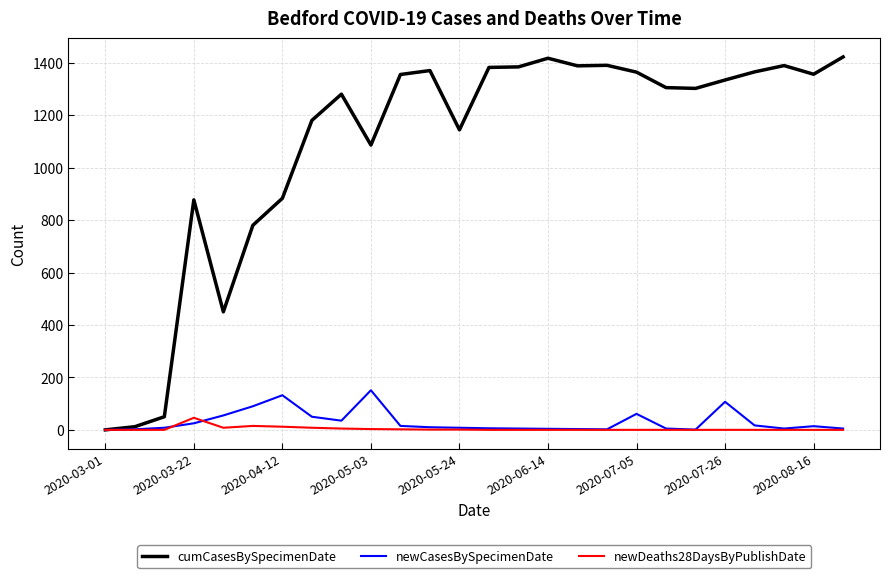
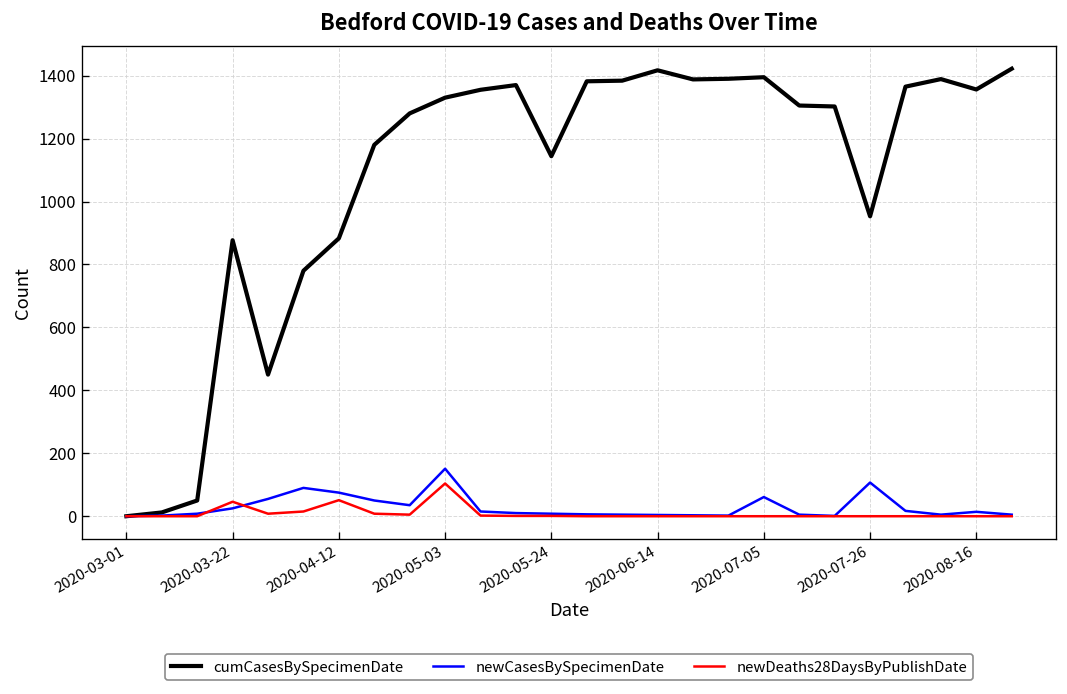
  {
    "cumCasesBySpecimenDate": {
      "2020-03-22": 880,
      "2020-04-12": 880,
-     "2020-05-03": 1090,
+     "2020-05-03": 1330,
      "2020-05-24": 1140,
      "2020-06-14": 1420,
-     "2020-07-05": 1360,
-     "2020-07-26": 1330,
+     "2020-07-05": 1400,
+     "2020-07-26": 950,
      "2020-08-16": 1360
    },
    "newCasesBySpecimenDate": {
      "2020-03-22": 30,
-     "2020-04-12": 130,
+     "2020-04-12": 80,
      "2020-05-03": 150,
      "2020-07-05": 60,
      "2020-07-26": 110,
      "2020-08-16": 10
    },
    "newDeaths28DaysByPublishDate": {
      "2020-03-22": 50,
-     "2020-04-12": 10,
-     "2020-05-03": 0,
+     "2020-04-12": 50,
+     "2020-05-03": 100,
      "2020-07-05": 0,
      "2020-07-26": 0,
      "2020-08-16": 0
    }
  }
